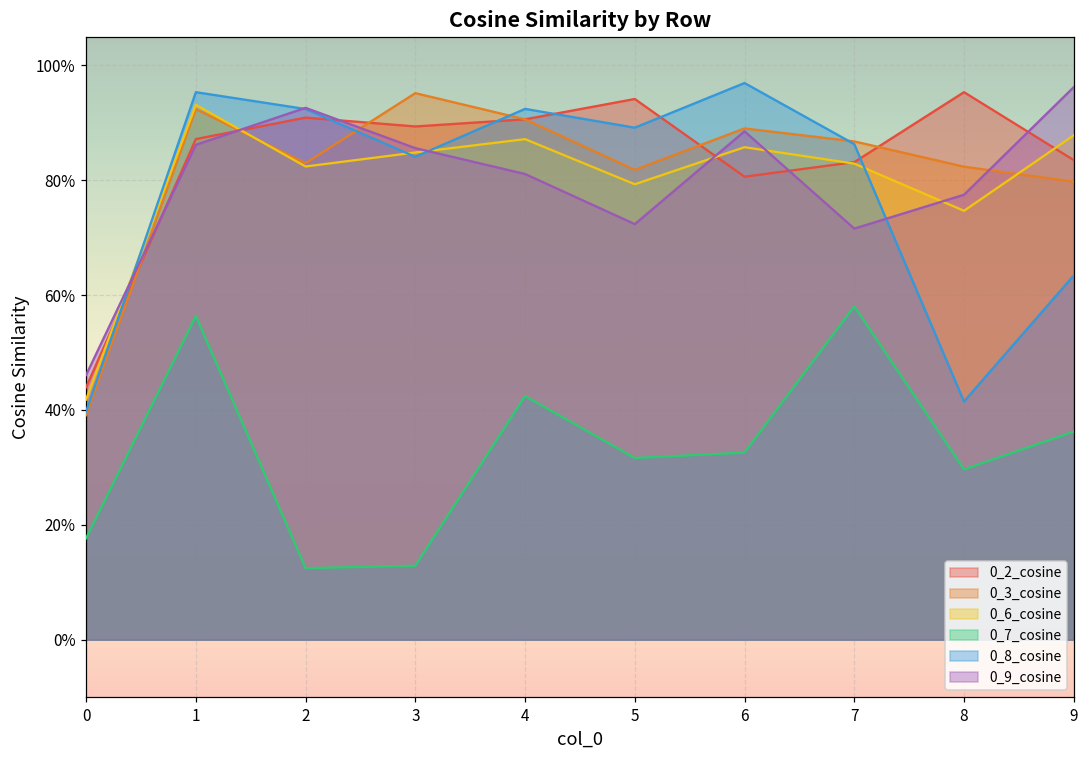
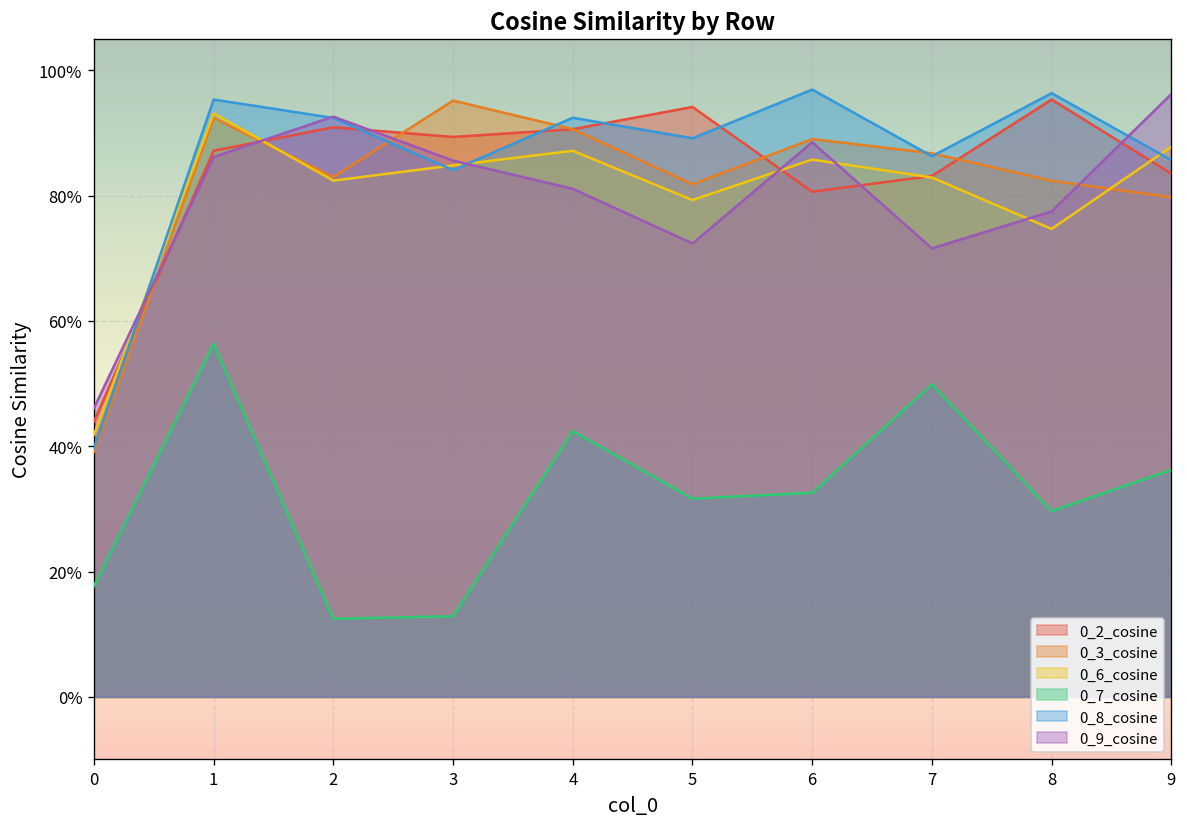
  {
    "0_7_cosine": {
      "0": "18%",
      "1": "56%",
      "2": "12%",
      "3": "13%",
      "4": "42%",
      "5": "32%",
      "6": "33%",
-     "7": "58%",
+     "7": "50%",
      "8": "30%",
      "9": "36%"
    },
    "0_8_cosine": {
      "0": "40%",
      "1": "95%",
      "3": "84%",
      "4": "92%",
      "5": "89%",
      "6": "97%",
-     "8": "41%",
-     "9": "63%"
+     "8": "96%",
+     "9": "86%"
    },
    "0_9_cosine": {
      "0": "46%",
      "1": "86%",
      "3": "86%",
      "4": "81%",
      "5": "72%",
      "6": "89%",
      "7": "72%",
      "8": "77%",
      "9": "96%"
    }
  }
